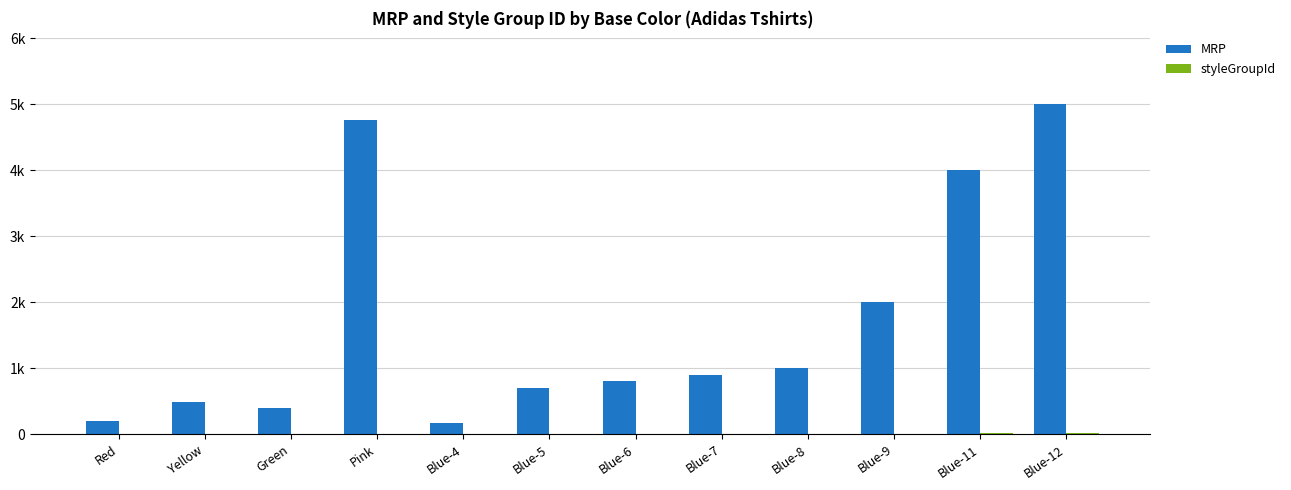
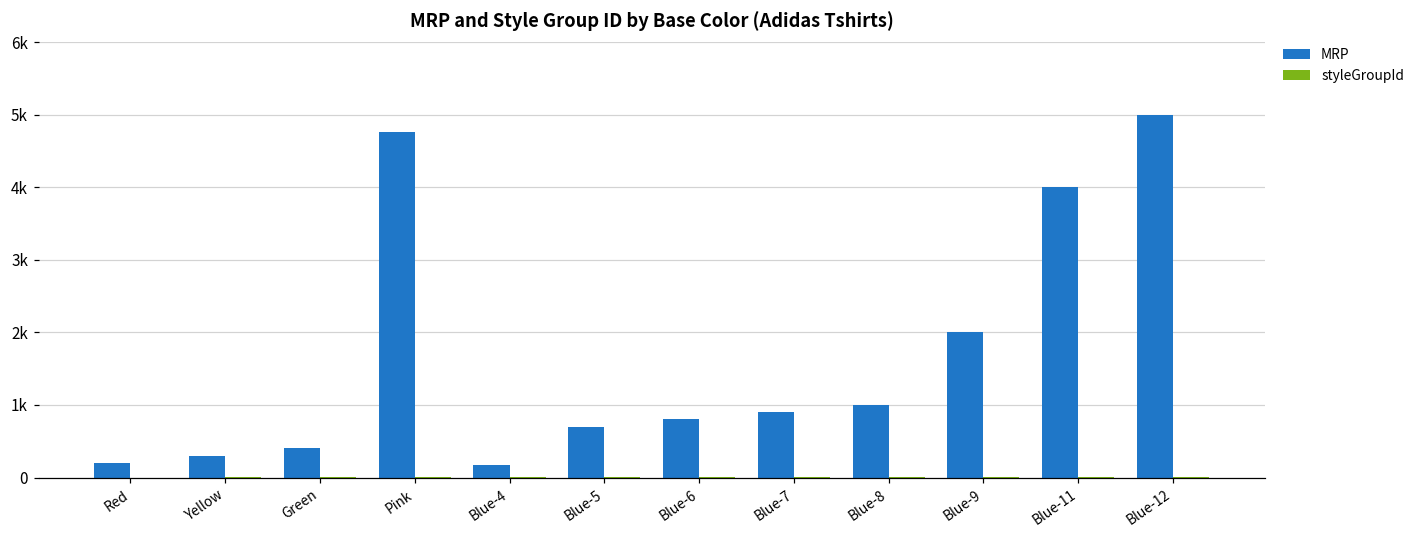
  {
    "MRP": {
      "Red": 200,
-     "Yellow": 500,
+     "Yellow": 300,
      "Green": 400,
      "Pink": 4800,
      "Blue-4": 200,
      "Blue-5": 700,
      "Blue-6": 800,
      "Blue-7": 900,
      "Blue-8": 1000,
      "Blue-9": 2000,
      "Blue-11": 4000,
      "Blue-12": 5000
    },
    "styleGroupId": {
      "Red": 0
    }
  }
